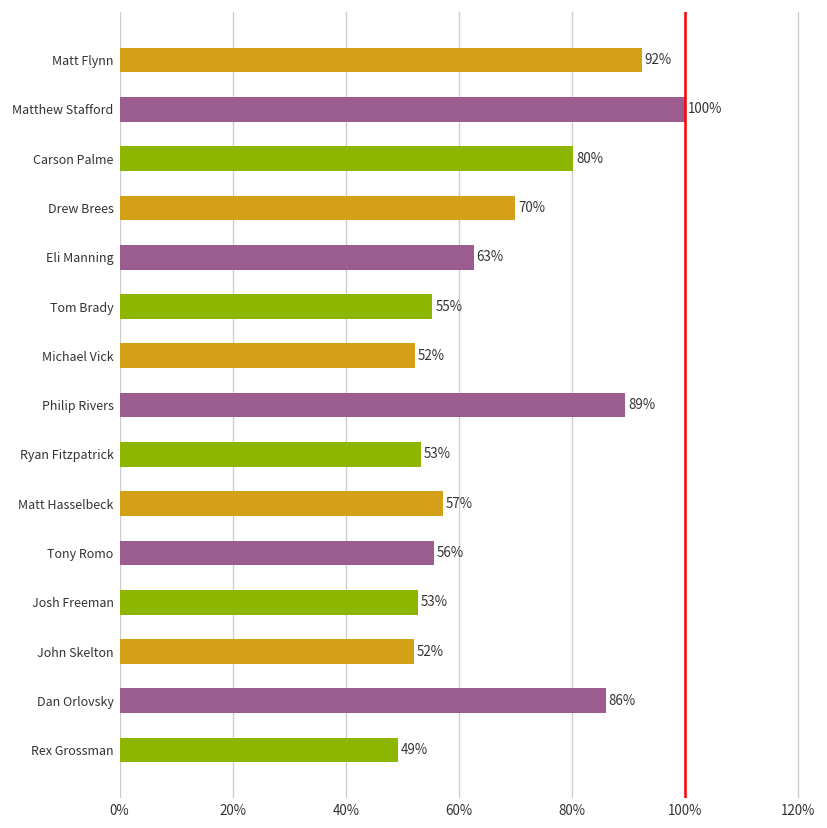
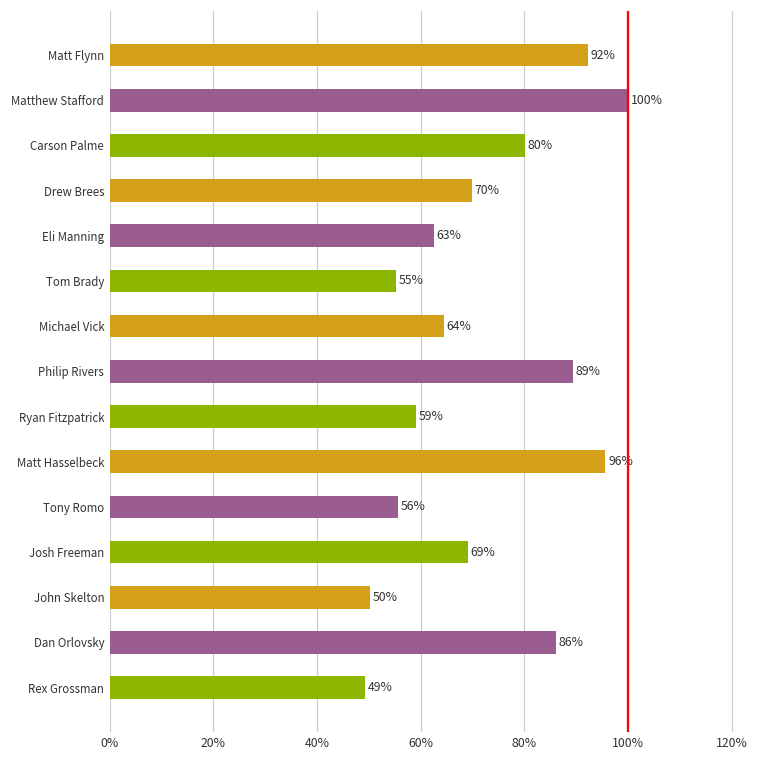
  {
    "Matt Flynn": "92%",
    "Matthew Stafford": "100%",
    "Carson Palme": "80%",
    "Drew Brees": "70%",
    "Eli Manning": "63%",
    "Tom Brady": "55%",
-   "Michael Vick": "52%",
+   "Michael Vick": "64%",
    "Philip Rivers": "89%",
-   "Ryan Fitzpatrick": "53%",
-   "Matt Hasselbeck": "57%",
+   "Ryan Fitzpatrick": "59%",
+   "Matt Hasselbeck": "96%",
    "Tony Romo": "56%",
-   "Josh Freeman": "53%",
-   "John Skelton": "52%",
+   "Josh Freeman": "69%",
+   "John Skelton": "50%",
    "Dan Orlovsky": "86%",
    "Rex Grossman": "49%"
  }
